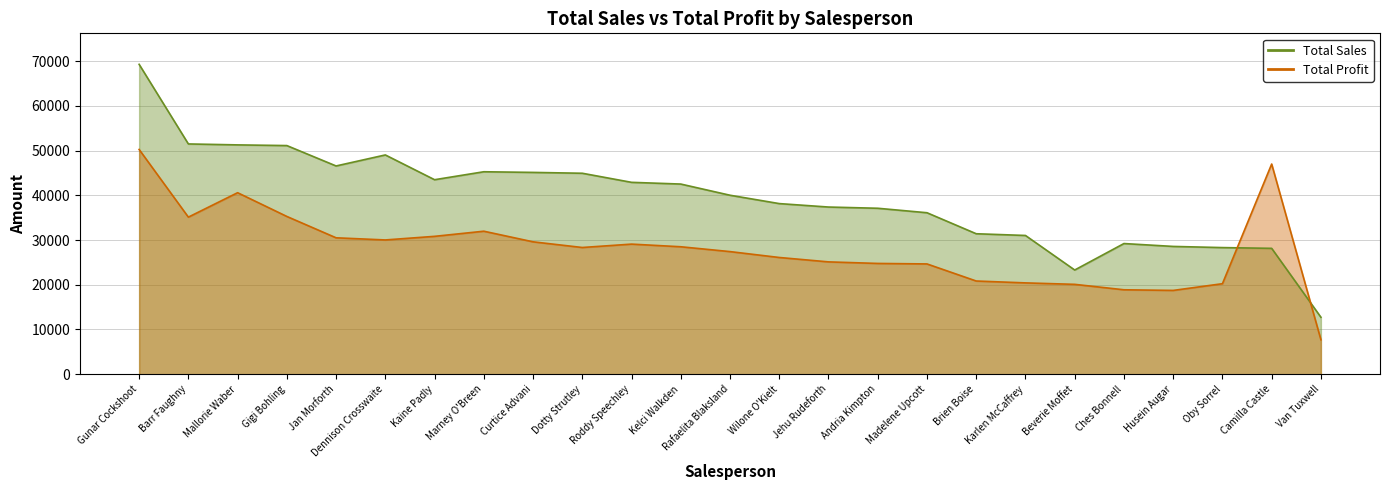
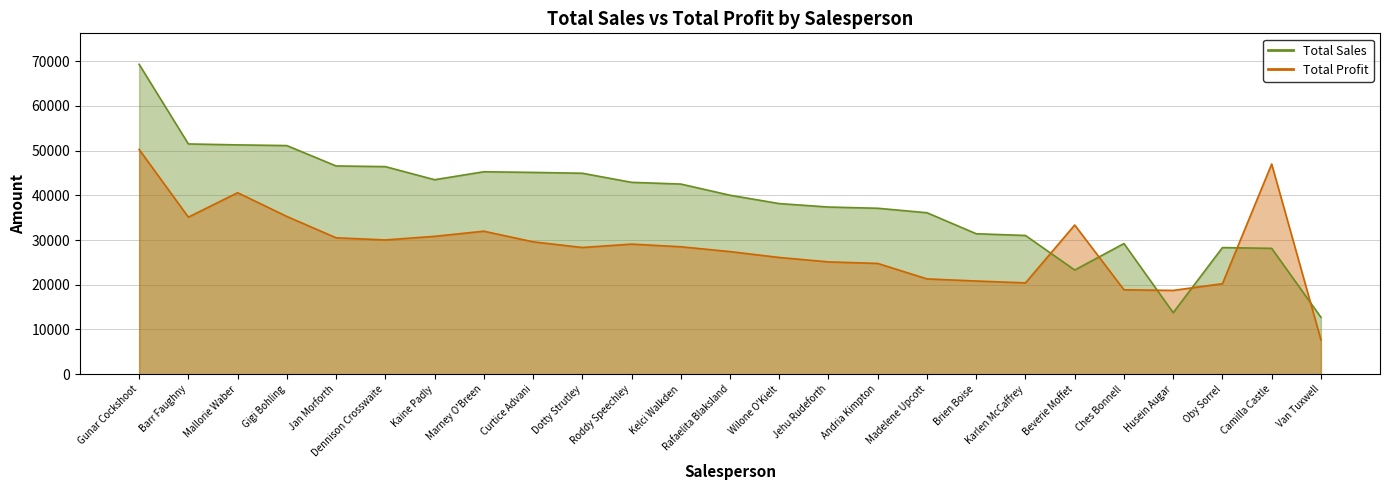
  {
    "Total Sales": {
      "Gunar Cockshoot": 69000,
      "Barr Faughny": 51000,
      "Mallorie Waber": 51000,
      "Gigi Bohling": 51000,
      "Jan Morforth": 47000,
-     "Dennison Crosswaite": 49000,
+     "Dennison Crosswaite": 46000,
      "Kaine Padly": 43000,
      "Marney O'Breen": 45000,
      "Curtice Advani": 45000,
      "Dotty Strutley": 45000,
      "Roddy Speechley": 43000,
      "Kelci Walkden": 43000,
      "Rafaelita Blaksland": 40000,
      "Wilone O'Kielt": 38000,
      "Jehu Rudeforth": 37000,
      "Andria Kimpton": 37000,
      "Madelene Upcott": 36000,
      "Brien Boise": 31000,
      "Karlen McCaffrey": 31000,
      "Beverie Moffet": 23000,
      "Ches Bonnell": 29000,
-     "Husein Augar": 29000,
+     "Husein Augar": 14000,
      "Oby Sorrel": 28000,
      "Camilla Castle": 28000,
      "Van Tuxwell": 13000
    },
    "Total Profit": {
      "Gunar Cockshoot": 50000,
      "Barr Faughny": 35000,
      "Mallorie Waber": 41000,
      "Gigi Bohling": 35000,
      "Jan Morforth": 30000,
      "Dennison Crosswaite": 30000,
      "Kaine Padly": 31000,
      "Marney O'Breen": 32000,
      "Curtice Advani": 30000,
      "Dotty Strutley": 28000,
      "Roddy Speechley": 29000,
      "Kelci Walkden": 28000,
      "Rafaelita Blaksland": 27000,
      "Wilone O'Kielt": 26000,
      "Jehu Rudeforth": 25000,
      "Andria Kimpton": 25000,
-     "Madelene Upcott": 25000,
+     "Madelene Upcott": 21000,
      "Brien Boise": 21000,
      "Karlen McCaffrey": 20000,
-     "Beverie Moffet": 20000,
+     "Beverie Moffet": 33000,
      "Ches Bonnell": 19000,
      "Husein Augar": 19000,
      "Oby Sorrel": 20000,
      "Camilla Castle": 47000,
      "Van Tuxwell": 8000
    }
  }
